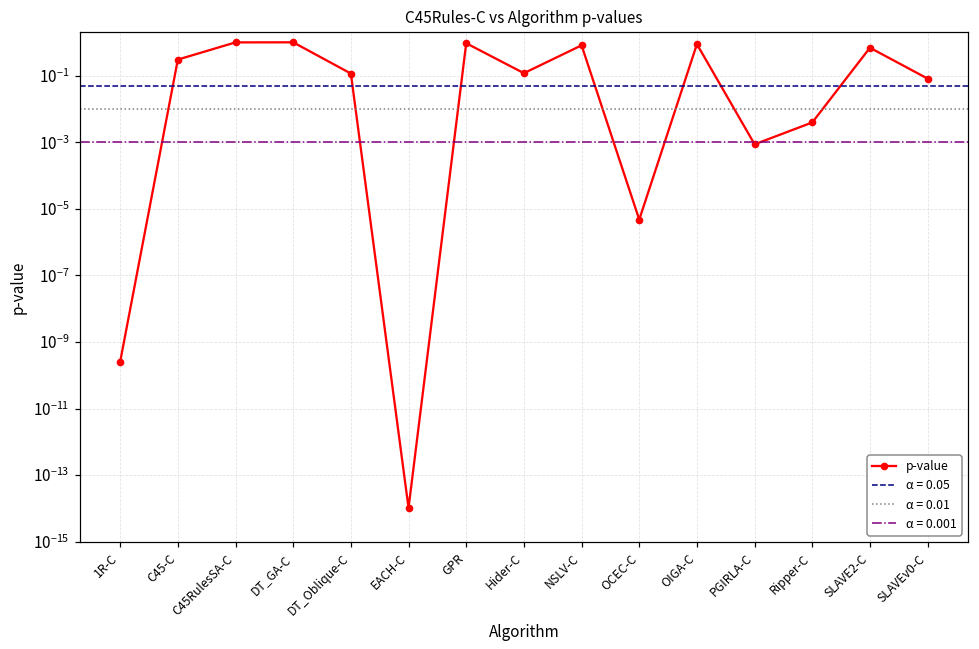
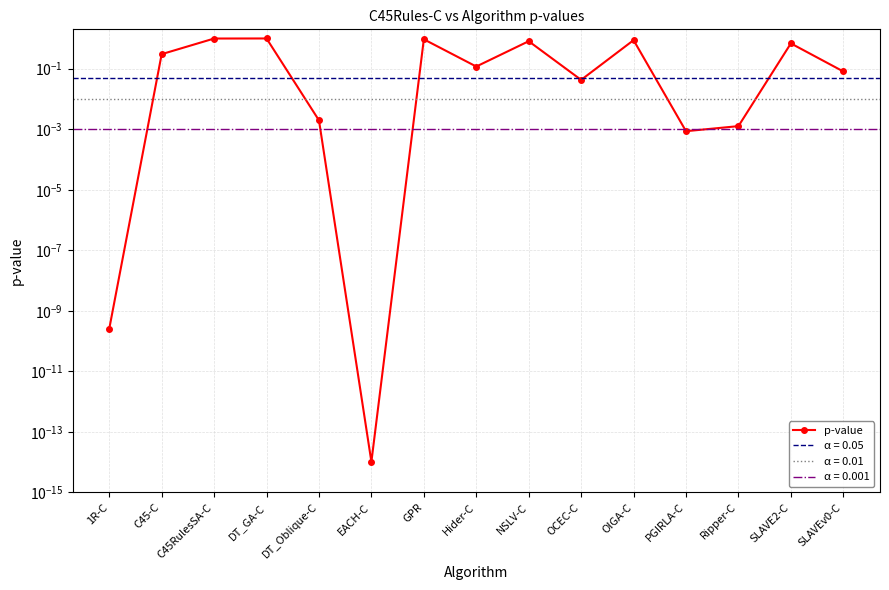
  {
    "1R-C": 0.0000000003,
    "C45-C": 0.3,
    "C45RulesSA-C": 1.0,
    "DT_GA-C": 1.0,
-   "DT_Oblique-C": 0.12,
+   "DT_Oblique-C": 0.002,
    "EACH-C": 0.000000000000,
    "GPR": 0.9,
    "Hider-C": 0.12,
    "NSLV-C": 0.8,
-   "OCEC-C": 0.000005,
+   "OCEC-C": 0.04,
    "OIGA-C": 0.9,
    "PGIRLA-C": 0.0009,
-   "Ripper-C": 0.004,
+   "Ripper-C": 0.0013,
    "SLAVE2-C": 0.7,
    "SLAVEv0-C": 0.08
  }
